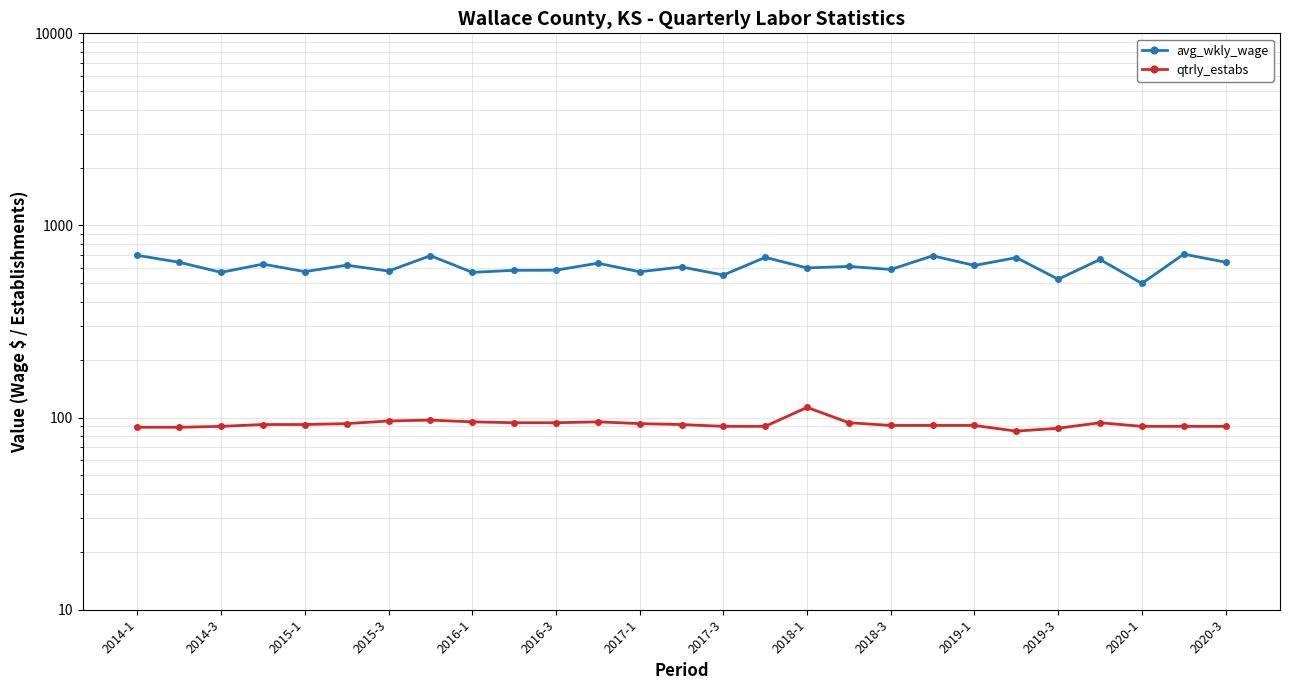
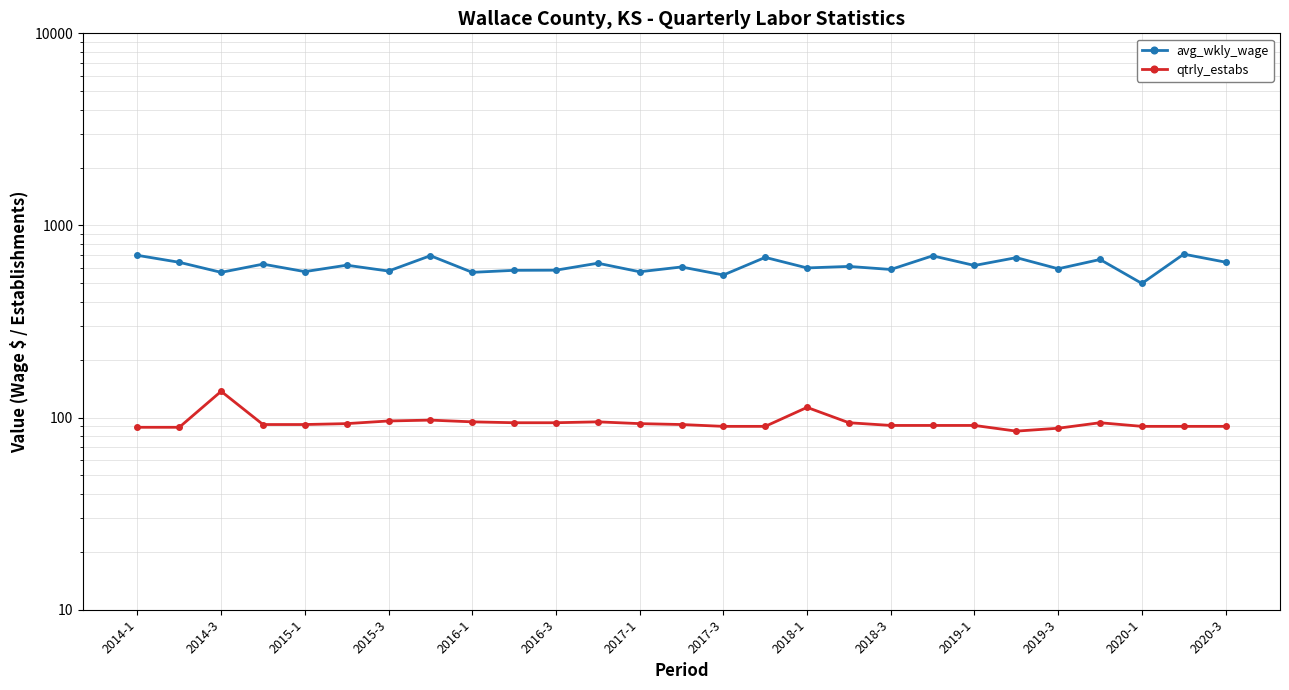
  {
    "avg_wkly_wage": {
      "2014-1": 700,
      "2014-3": 570,
      "2015-1": 580,
      "2015-3": 580,
      "2016-1": 570,
      "2016-3": 590,
      "2017-1": 570,
      "2017-3": 550,
      "2018-1": 600,
      "2018-3": 590,
      "2019-1": 620,
-     "2019-3": 530,
+     "2019-3": 600,
      "2020-1": 500,
      "2020-3": 640
    },
    "qtrly_estabs": {
      "2014-1": 90,
-     "2014-3": 90,
+     "2014-3": 140,
      "2015-1": 90,
      "2015-3": 100,
      "2016-1": 100,
      "2016-3": 90,
      "2017-1": 90,
      "2017-3": 90,
      "2018-1": 110,
      "2018-3": 90,
      "2019-1": 90,
      "2019-3": 90,
      "2020-1": 90,
      "2020-3": 90
    }
  }
